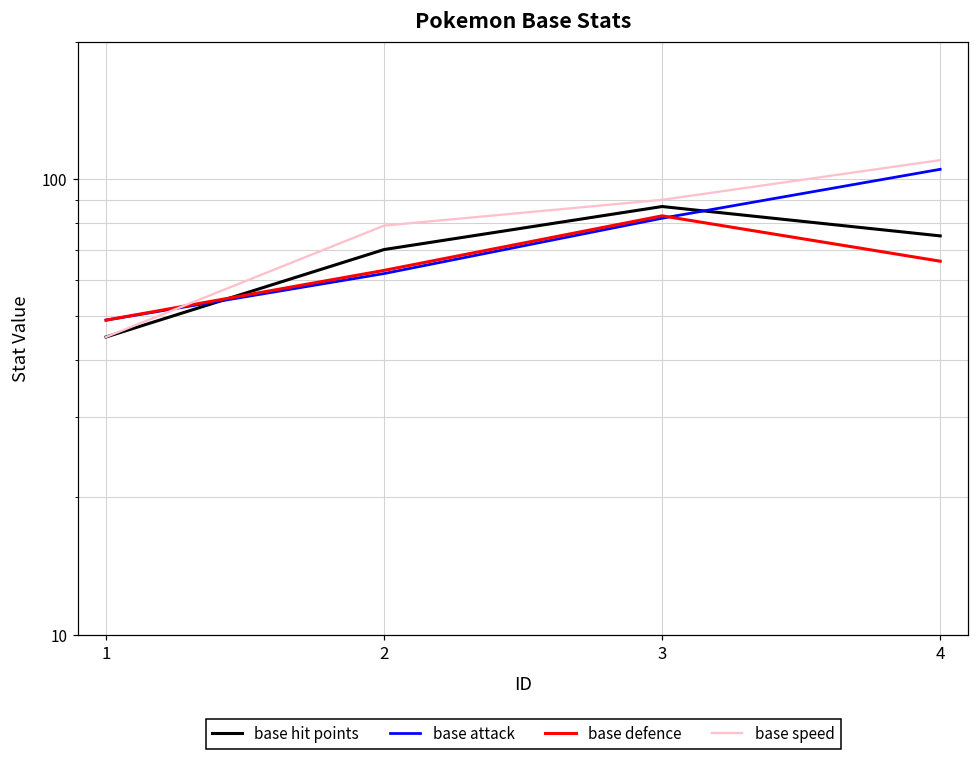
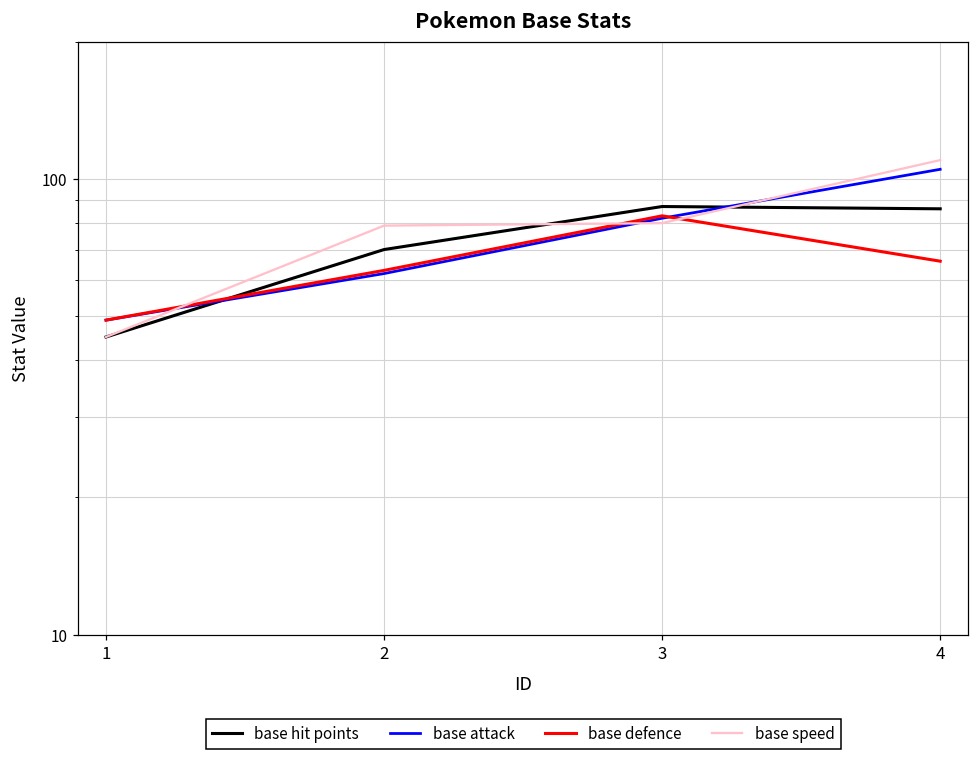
  {
    "base hit points": {
      "2": 70,
      "3": 87,
-     "4": 75
+     "4": 86
    },
    "base attack": {
      "2": 62,
      "4": 105
    },
    "base defence": {
      "2": 63,
      "4": 66
    },
    "base speed": {
      "2": 79,
-     "3": 90,
+     "3": 80,
      "4": 110
    }
  }
